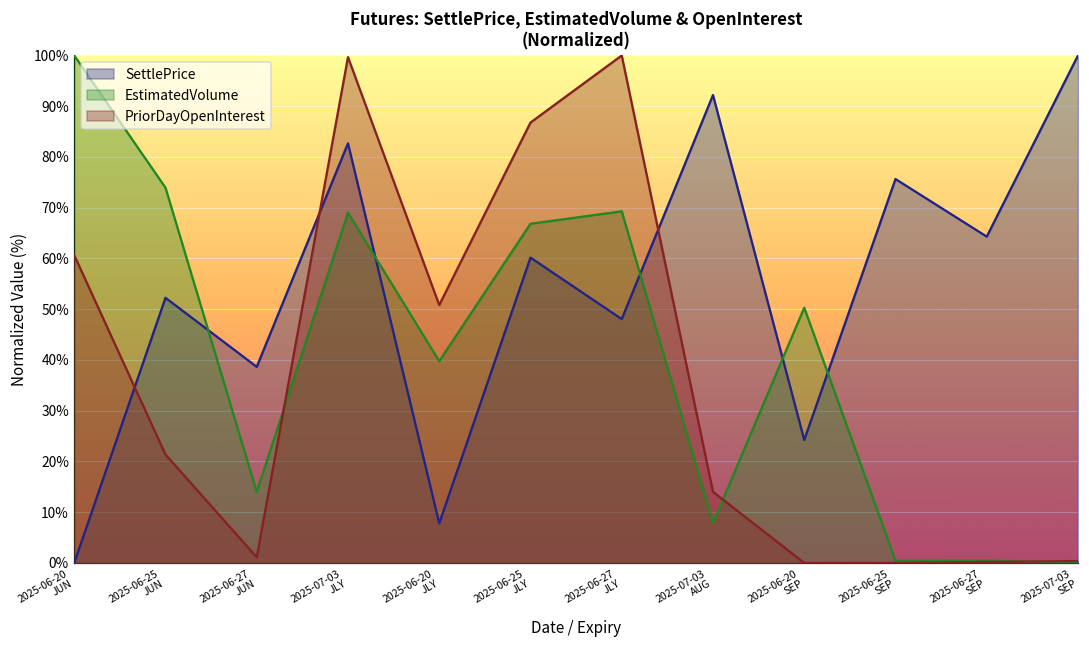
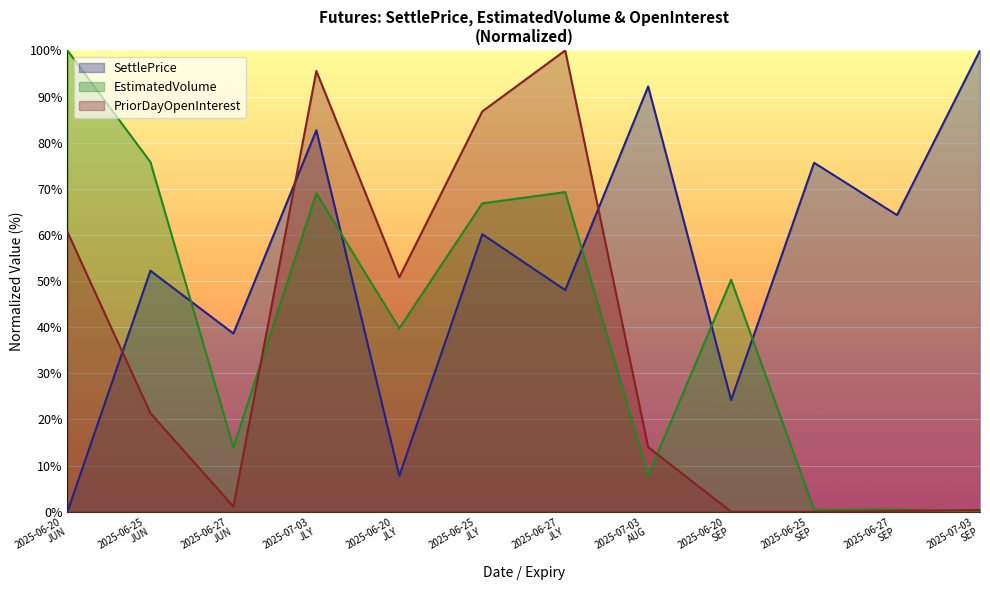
  {
    "SettlePrice": {
      "2025-06-20 JUN": "0%",
      "2025-06-25 JUN": "52%",
      "2025-06-27 JUN": "39%",
      "2025-07-03 JLY": "83%",
      "2025-06-20 JLY": "8%",
      "2025-06-25 JLY": "60%",
      "2025-06-27 JLY": "48%",
      "2025-07-03 AUG": "92%",
      "2025-06-20 SEP": "24%",
      "2025-06-25 SEP": "76%",
      "2025-06-27 SEP": "64%",
      "2025-07-03 SEP": "100%"
    },
    "EstimatedVolume": {
      "2025-06-20 JUN": "100%",
-     "2025-06-25 JUN": "74%",
+     "2025-06-25 JUN": "76%",
      "2025-06-27 JUN": "14%",
      "2025-07-03 JLY": "69%",
      "2025-06-20 JLY": "40%",
      "2025-06-25 JLY": "67%",
      "2025-06-27 JLY": "69%",
      "2025-07-03 AUG": "8%",
      "2025-06-20 SEP": "50%"
    },
    "PriorDayOpenInterest": {
      "2025-06-20 JUN": "61%",
      "2025-06-25 JUN": "21%",
      "2025-06-27 JUN": "1%",
-     "2025-07-03 JLY": "100%",
+     "2025-07-03 JLY": "96%",
      "2025-06-20 JLY": "51%",
      "2025-06-25 JLY": "87%",
      "2025-06-27 JLY": "100%",
      "2025-07-03 AUG": "14%",
      "2025-06-20 SEP": "0%"
    }
  }
